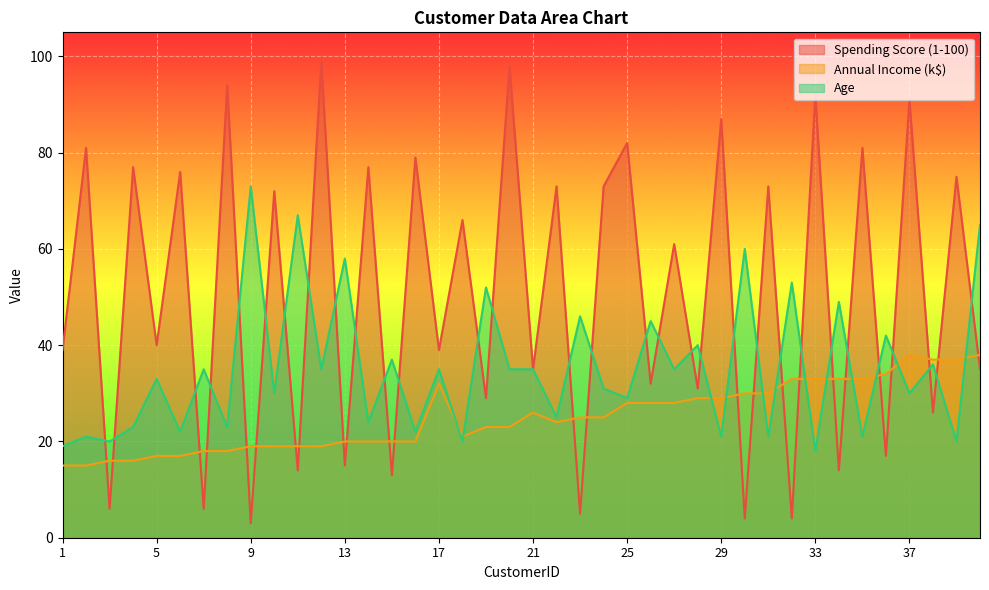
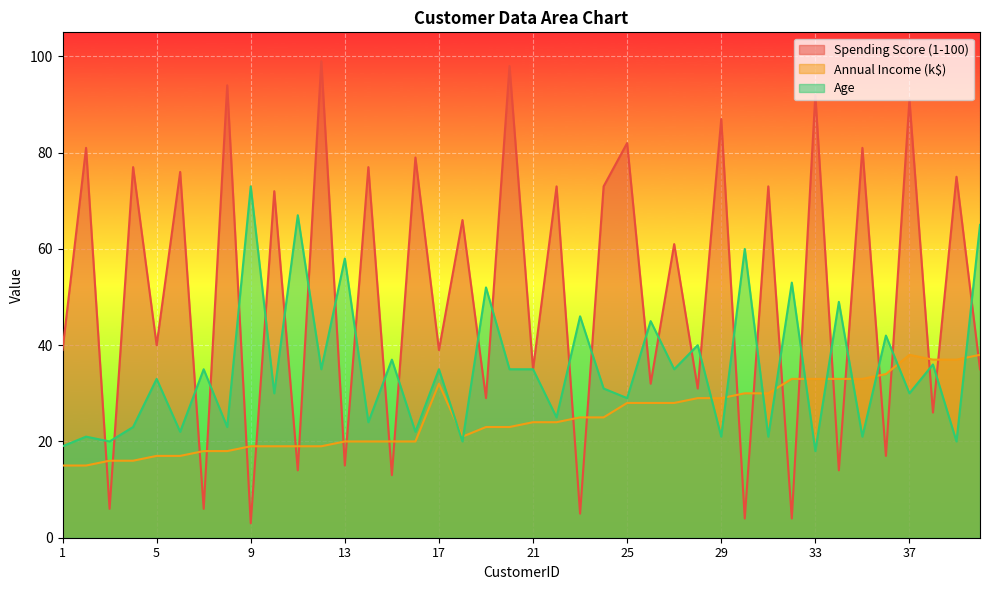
  {
    "Spending Score (1-100)": {
      "1": 39,
      "5": 40,
      "9": 3,
      "13": 15,
      "17": 39,
      "25": 82,
      "29": 87
    },
    "Annual Income (k$)": {
      "1": 15,
      "5": 17,
      "9": 19,
      "13": 20,
      "17": 32,
-     "21": 26,
+     "21": 24,
      "25": 28,
      "29": 29,
      "33": 33,
      "37": 38
    },
    "Age": {
      "1": 19,
      "5": 33,
      "9": 73,
      "13": 58,
      "17": 35,
      "25": 29,
      "29": 21,
      "33": 18,
      "37": 30
    }
  }
